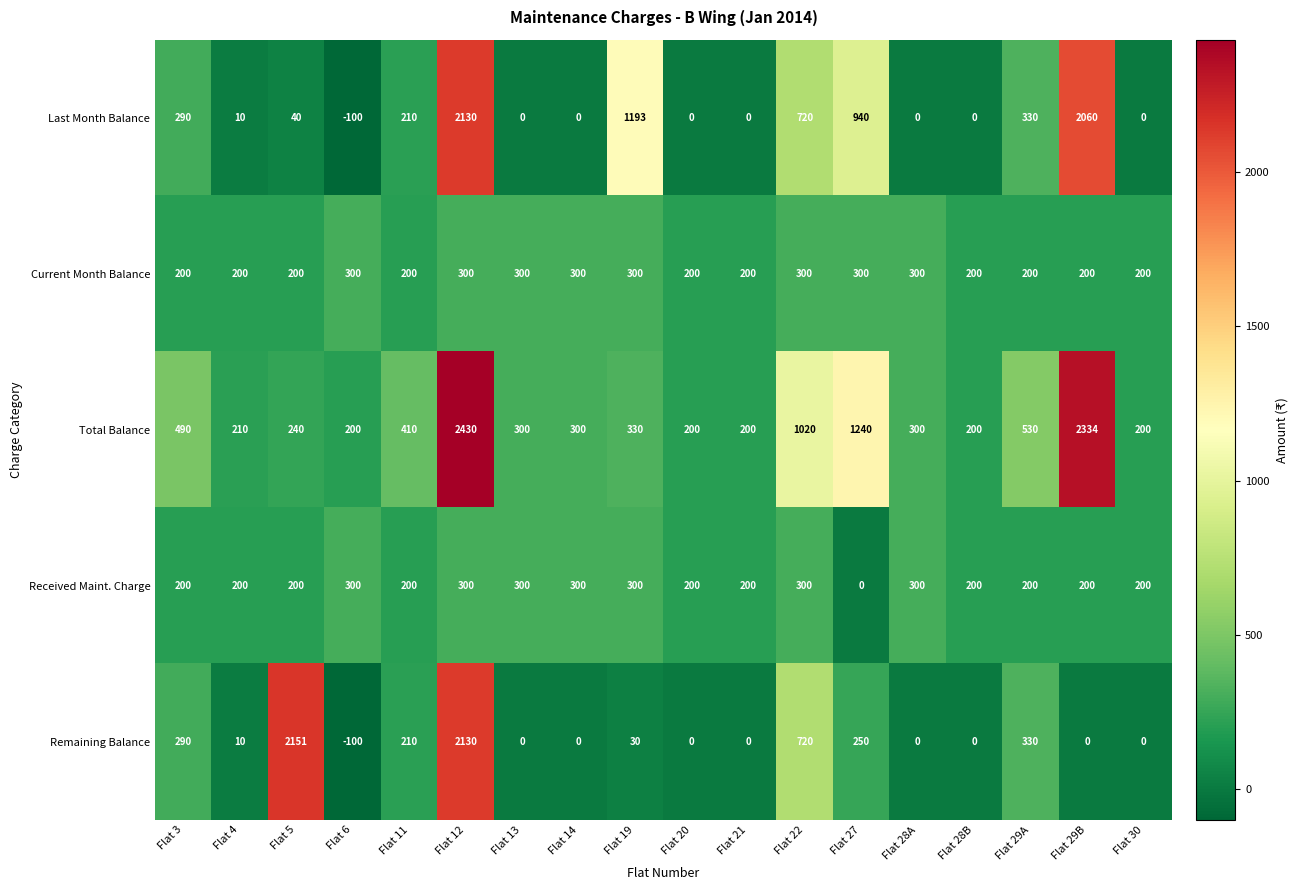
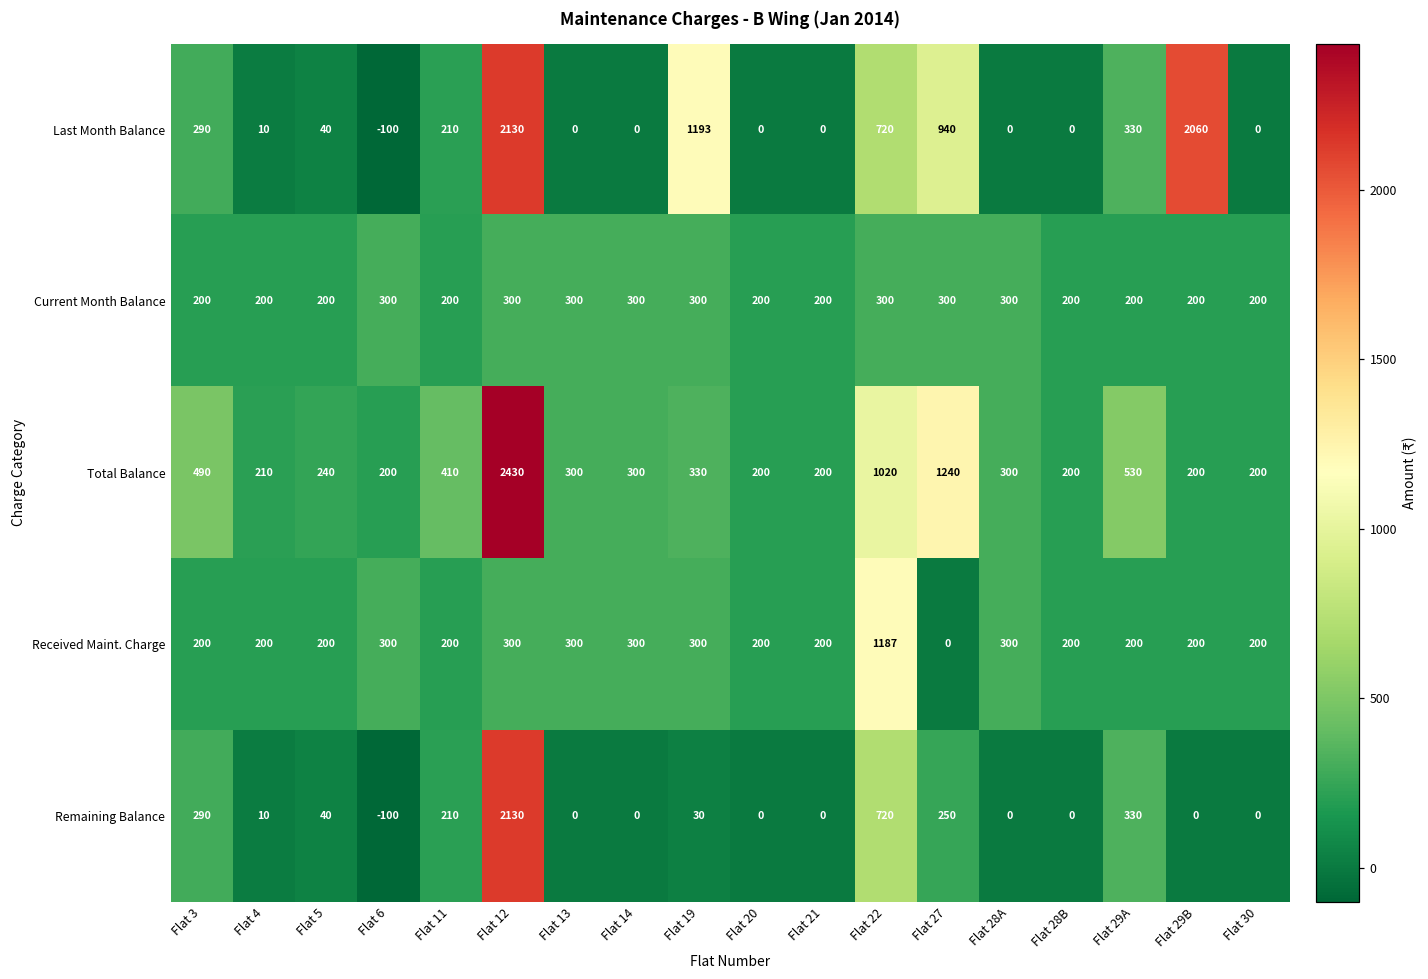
  {
    "Last Month Balance": {
      "Flat 3": 290,
      "Flat 4": 10,
      "Flat 5": 40,
      "Flat 6": -100,
      "Flat 11": 210,
      "Flat 12": 2130,
      "Flat 13": 0,
      "Flat 14": 0,
      "Flat 19": 1193,
      "Flat 20": 0,
      "Flat 21": 0,
      "Flat 22": 720,
      "Flat 27": 940,
      "Flat 28A": 0,
      "Flat 28B": 0,
      "Flat 29A": 330,
      "Flat 29B": 2060,
      "Flat 30": 0
    },
    "Current Month Balance": {
      "Flat 3": 200,
      "Flat 4": 200,
      "Flat 5": 200,
      "Flat 6": 300,
      "Flat 11": 200,
      "Flat 12": 300,
      "Flat 13": 300,
      "Flat 14": 300,
      "Flat 19": 300,
      "Flat 20": 200,
      "Flat 21": 200,
      "Flat 22": 300,
      "Flat 27": 300,
      "Flat 28A": 300,
      "Flat 28B": 200,
      "Flat 29A": 200,
      "Flat 29B": 200,
      "Flat 30": 200
    },
    "Total Balance": {
      "Flat 3": 490,
      "Flat 4": 210,
      "Flat 5": 240,
      "Flat 6": 200,
      "Flat 11": 410,
      "Flat 12": 2430,
      "Flat 13": 300,
      "Flat 14": 300,
      "Flat 19": 330,
      "Flat 20": 200,
      "Flat 21": 200,
      "Flat 22": 1020,
      "Flat 27": 1240,
      "Flat 28A": 300,
      "Flat 28B": 200,
      "Flat 29A": 530,
-     "Flat 29B": 2334,
+     "Flat 29B": 200,
      "Flat 30": 200
    },
    "Received Maint. Charge": {
      "Flat 3": 200,
      "Flat 4": 200,
      "Flat 5": 200,
      "Flat 6": 300,
      "Flat 11": 200,
      "Flat 12": 300,
      "Flat 13": 300,
      "Flat 14": 300,
      "Flat 19": 300,
      "Flat 20": 200,
      "Flat 21": 200,
-     "Flat 22": 300,
+     "Flat 22": 1187,
      "Flat 27": 0,
      "Flat 28A": 300,
      "Flat 28B": 200,
      "Flat 29A": 200,
      "Flat 29B": 200,
      "Flat 30": 200
    },
    "Remaining Balance": {
      "Flat 3": 290,
      "Flat 4": 10,
-     "Flat 5": 2151,
+     "Flat 5": 40,
      "Flat 6": -100,
      "Flat 11": 210,
      "Flat 12": 2130,
      "Flat 13": 0,
      "Flat 14": 0,
      "Flat 19": 30,
      "Flat 20": 0,
      "Flat 21": 0,
      "Flat 22": 720,
      "Flat 27": 250,
      "Flat 28A": 0,
      "Flat 28B": 0,
      "Flat 29A": 330,
      "Flat 29B": 0,
      "Flat 30": 0
    }
  }
